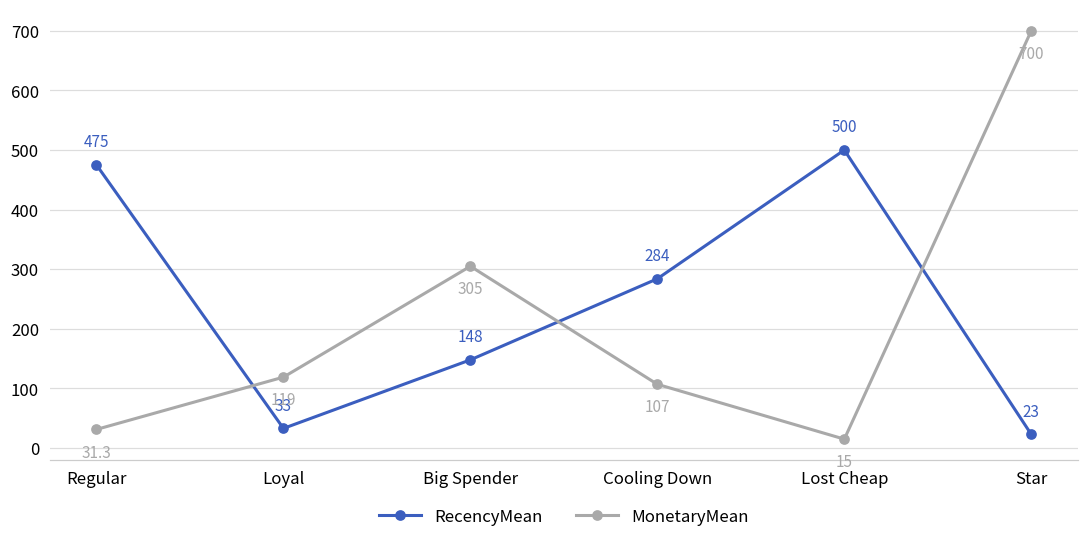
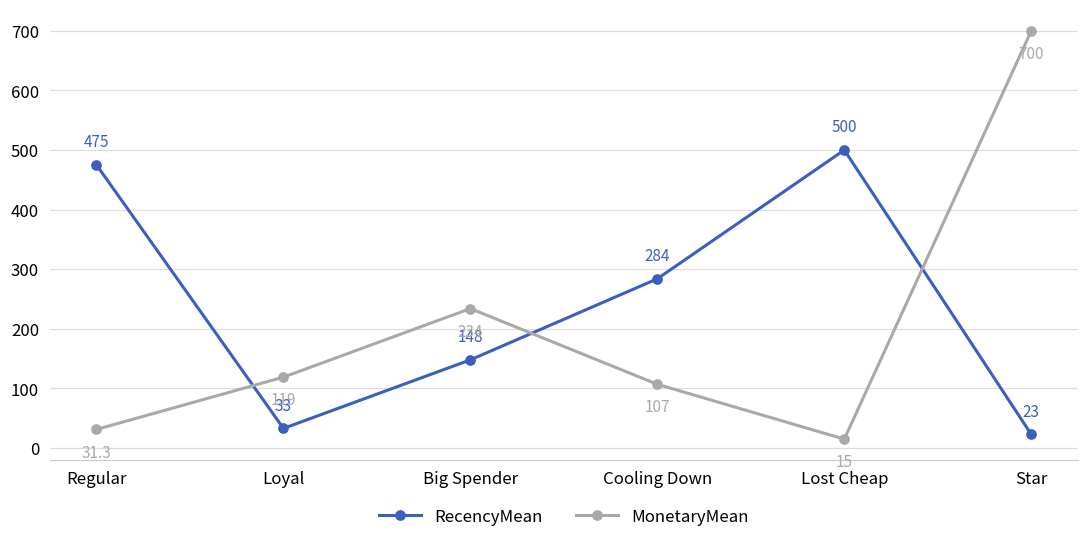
  {
    "RecencyMean": {
      "Regular": 475,
      "Cooling Down": 284,
      "Lost Cheap": 500,
      "Star": 23
    },
    "MonetaryMean": {
      "Regular": 31.3,
-     "Big Spender": 305,
+     "Big Spender": 234,
      "Cooling Down": 107,
      "Lost Cheap": 15,
      "Star": 700
    }
  }
